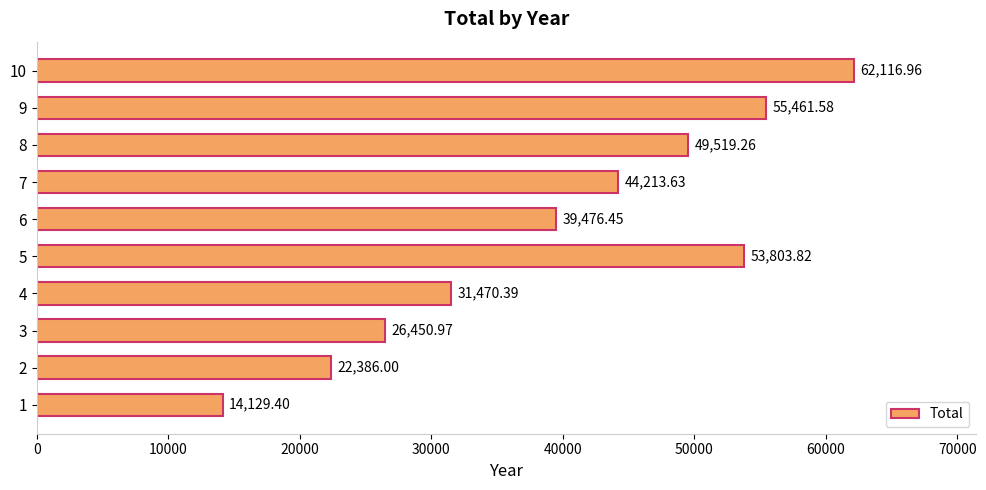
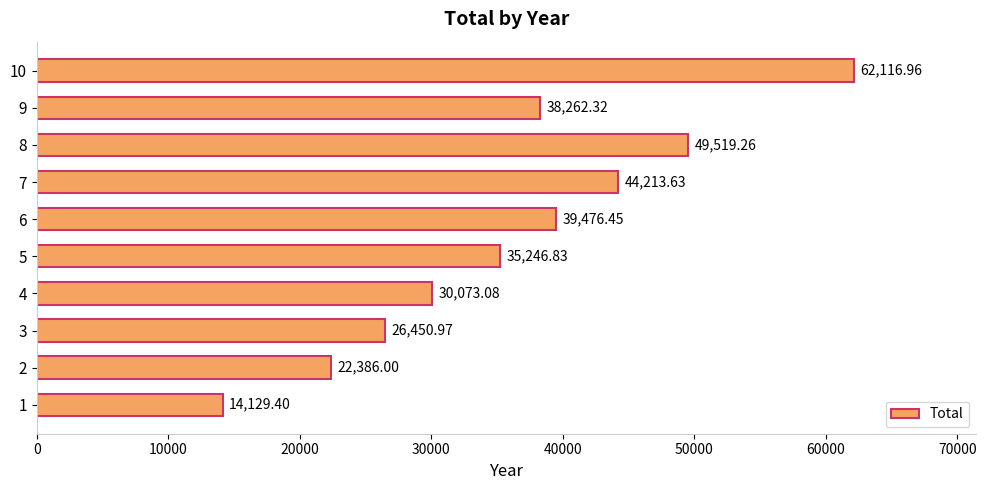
  {
    "10": "62,116.96",
-   "9": "55,461.58",
+   "9": "38,262.32",
    "8": "49,519.26",
    "7": "44,213.63",
    "6": "39,476.45",
-   "5": "53,803.82",
-   "4": "31,470.39",
+   "5": "35,246.83",
+   "4": "30,073.08",
    "3": "26,450.97",
    "2": "22,386.00",
    "1": "14,129.40"
  }
